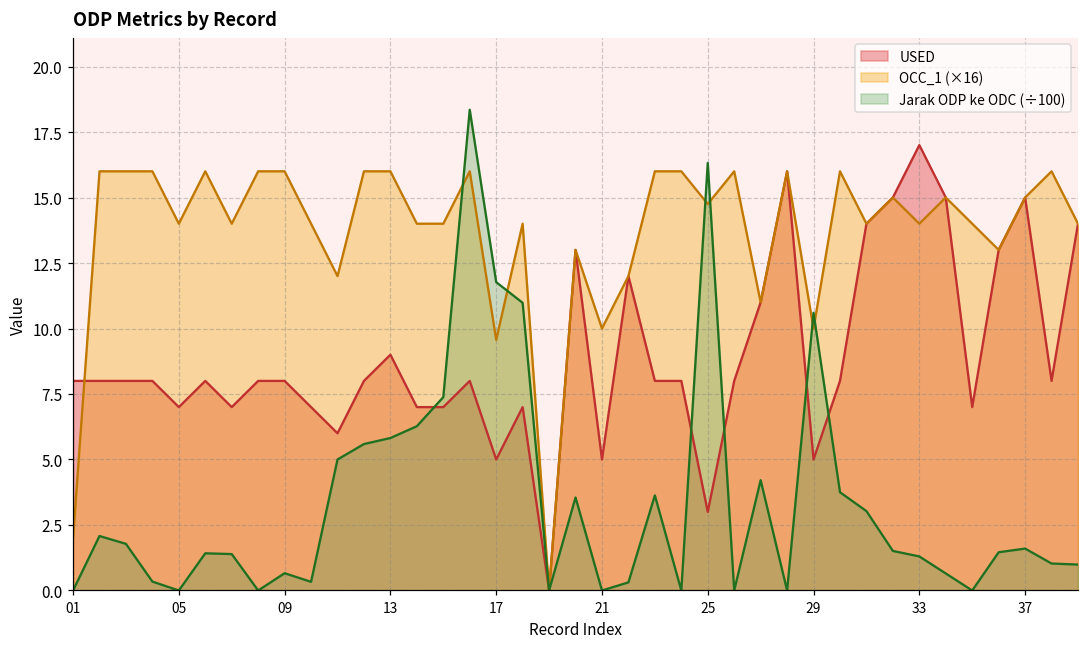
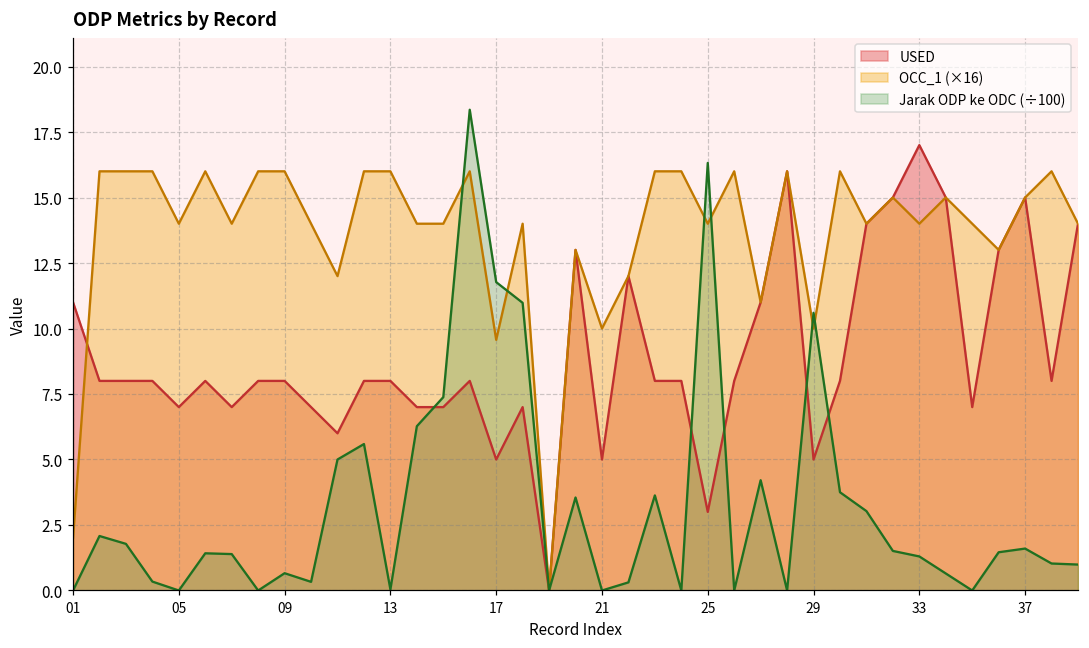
  {
    "USED": {
-     "01": 8,
+     "01": 11,
      "05": 7,
      "09": 8,
-     "13": 9,
+     "13": 8,
      "17": 5,
      "21": 5,
      "25": 3,
      "29": 5,
      "33": 17
    },
    "OCC_1 (×16)": {
      "01": 2.0,
      "05": 14.0,
      "09": 16.0,
      "13": 16.0,
      "17": 9.6,
      "21": 10.0,
-     "25": 14.8,
+     "25": 14.0,
      "29": 10.0,
      "33": 14.0
    },
    "Jarak ODP ke ODC (÷100)": {
      "01": 0.0,
      "05": 0.0,
      "09": 0.7,
-     "13": 5.8,
+     "13": 0.0,
      "17": 11.8,
      "21": 0.0,
      "25": 16.3,
      "29": 10.6,
      "33": 1.3,
      "37": 1.6
    }
  }
